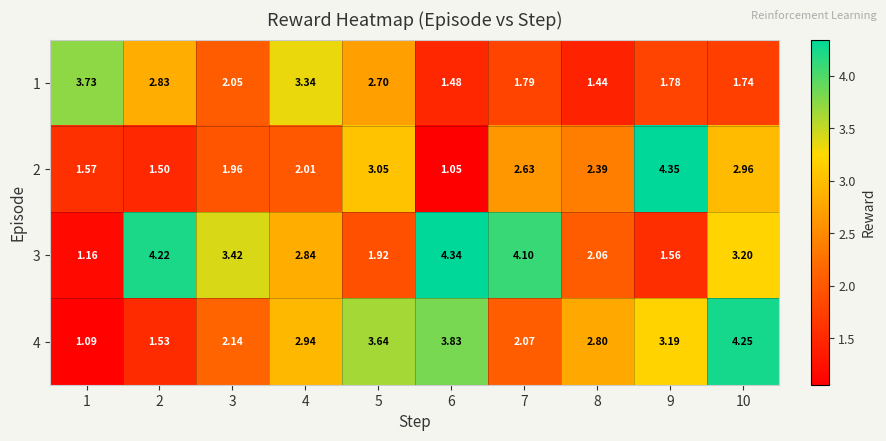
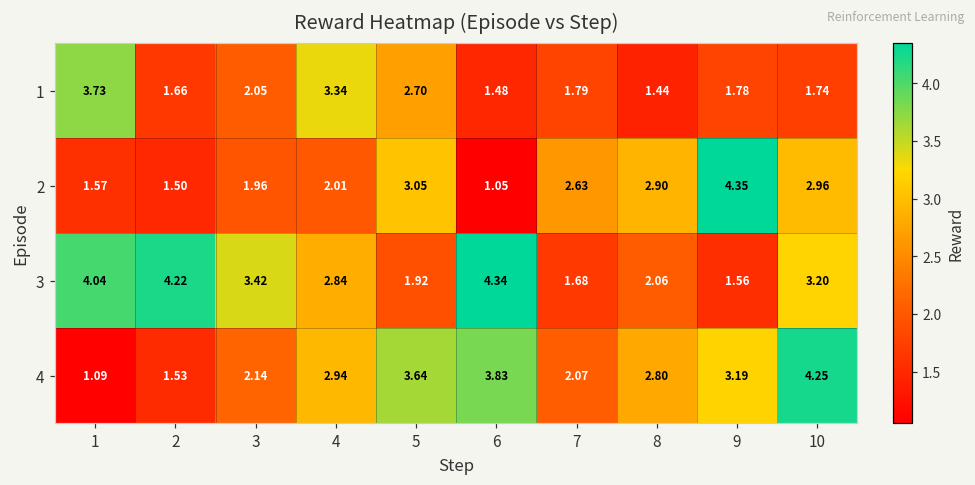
  {
    "1": {
      "1": 3.73,
-     "2": 2.83,
+     "2": 1.66,
      "3": 2.05,
      "4": 3.34,
      "5": 2.70,
      "6": 1.48,
      "7": 1.79,
      "8": 1.44,
      "9": 1.78,
      "10": 1.74
    },
    "2": {
      "1": 1.57,
      "2": 1.50,
      "3": 1.96,
      "4": 2.01,
      "5": 3.05,
      "6": 1.05,
      "7": 2.63,
-     "8": 2.39,
+     "8": 2.90,
      "9": 4.35,
      "10": 2.96
    },
    "3": {
-     "1": 1.16,
+     "1": 4.04,
      "2": 4.22,
      "3": 3.42,
      "4": 2.84,
      "5": 1.92,
      "6": 4.34,
-     "7": 4.10,
+     "7": 1.68,
      "8": 2.06,
      "9": 1.56,
      "10": 3.20
    },
    "4": {
      "1": 1.09,
      "2": 1.53,
      "3": 2.14,
      "4": 2.94,
      "5": 3.64,
      "6": 3.83,
      "7": 2.07,
      "8": 2.80,
      "9": 3.19,
      "10": 4.25
    }
  }
